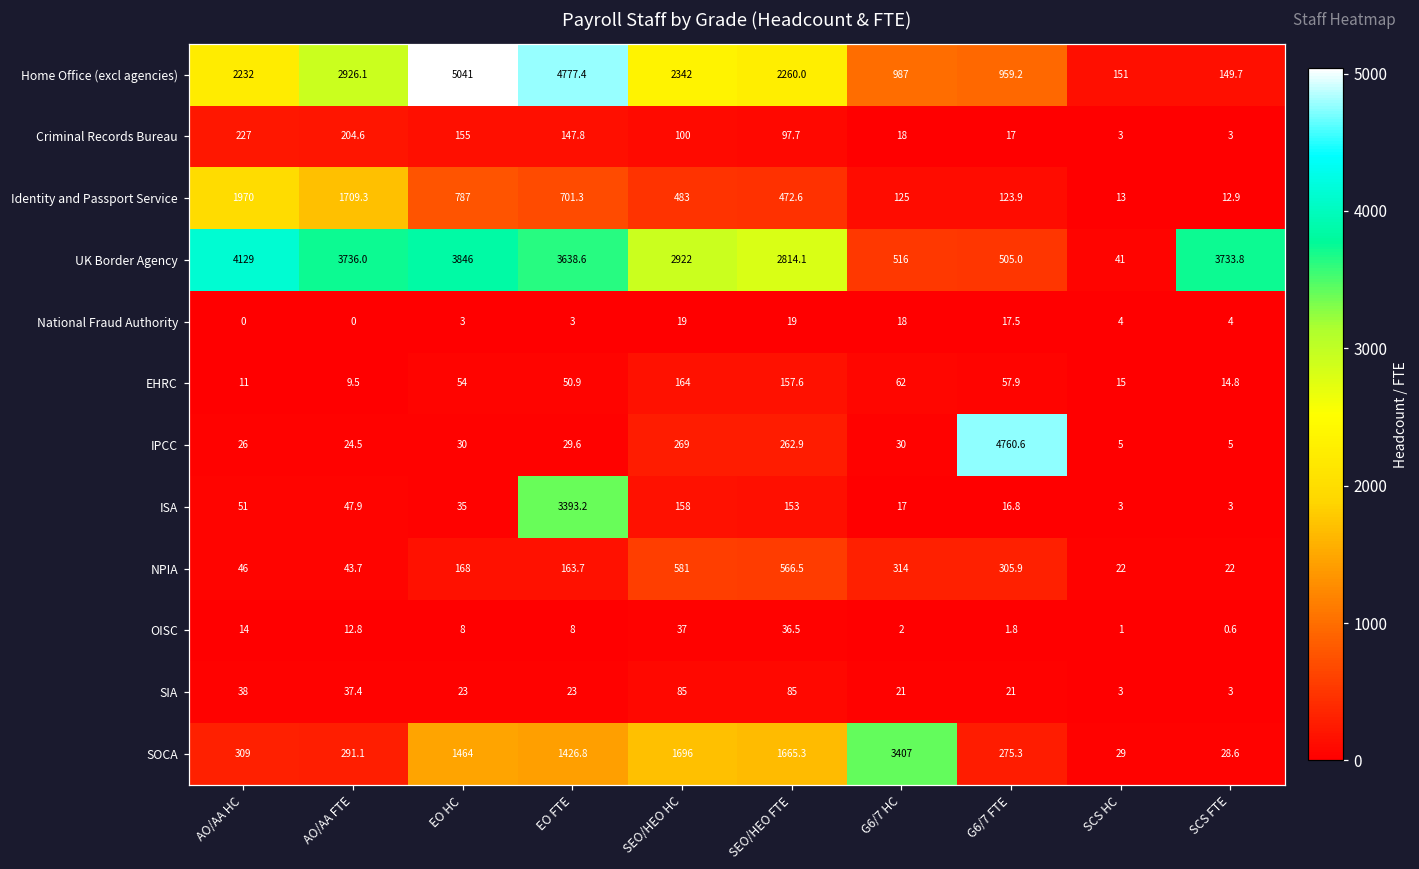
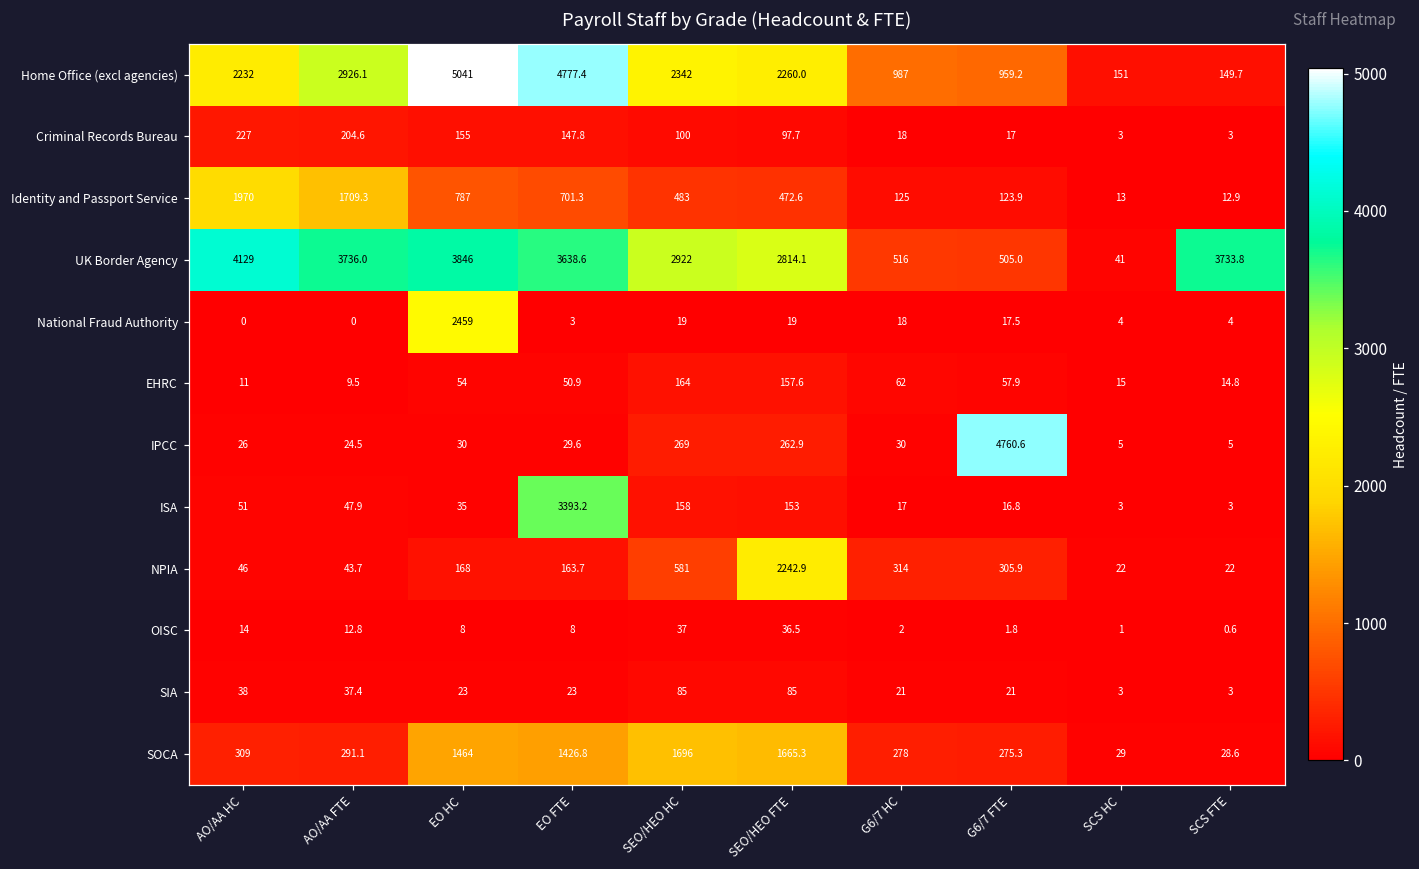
  {
    "Home Office (excl agencies)": {
      "AO/AA HC": 2232,
      "AO/AA FTE": 2926.1,
      "EO HC": 5041,
      "EO FTE": 4777.4,
      "SEO/HEO HC": 2342,
      "SEO/HEO FTE": 2260.0,
      "G6/7 HC": 987,
      "G6/7 FTE": 959.2,
      "SCS HC": 151,
      "SCS FTE": 149.7
    },
    "Criminal Records Bureau": {
      "AO/AA HC": 227,
      "AO/AA FTE": 204.6,
      "EO HC": 155,
      "EO FTE": 147.8,
      "SEO/HEO HC": 100,
      "SEO/HEO FTE": 97.7,
      "G6/7 HC": 18,
      "G6/7 FTE": 17,
      "SCS HC": 3,
      "SCS FTE": 3
    },
    "Identity and Passport Service": {
      "AO/AA HC": 1970,
      "AO/AA FTE": 1709.3,
      "EO HC": 787,
      "EO FTE": 701.3,
      "SEO/HEO HC": 483,
      "SEO/HEO FTE": 472.6,
      "G6/7 HC": 125,
      "G6/7 FTE": 123.9,
      "SCS HC": 13,
      "SCS FTE": 12.9
    },
    "UK Border Agency": {
      "AO/AA HC": 4129,
      "AO/AA FTE": 3736.0,
      "EO HC": 3846,
      "EO FTE": 3638.6,
      "SEO/HEO HC": 2922,
      "SEO/HEO FTE": 2814.1,
      "G6/7 HC": 516,
      "G6/7 FTE": 505.0,
      "SCS HC": 41,
      "SCS FTE": 3733.8
    },
    "National Fraud Authority": {
      "AO/AA HC": 0,
      "AO/AA FTE": 0,
-     "EO HC": 3,
+     "EO HC": 2459,
      "EO FTE": 3,
      "SEO/HEO HC": 19,
      "SEO/HEO FTE": 19,
      "G6/7 HC": 18,
      "G6/7 FTE": 17.5,
      "SCS HC": 4,
      "SCS FTE": 4
    },
    "EHRC": {
      "AO/AA HC": 11,
      "AO/AA FTE": 9.5,
      "EO HC": 54,
      "EO FTE": 50.9,
      "SEO/HEO HC": 164,
      "SEO/HEO FTE": 157.6,
      "G6/7 HC": 62,
      "G6/7 FTE": 57.9,
      "SCS HC": 15,
      "SCS FTE": 14.8
    },
    "IPCC": {
      "AO/AA HC": 26,
      "AO/AA FTE": 24.5,
      "EO HC": 30,
      "EO FTE": 29.6,
      "SEO/HEO HC": 269,
      "SEO/HEO FTE": 262.9,
      "G6/7 HC": 30,
      "G6/7 FTE": 4760.6,
      "SCS HC": 5,
      "SCS FTE": 5
    },
    "ISA": {
      "AO/AA HC": 51,
      "AO/AA FTE": 47.9,
      "EO HC": 35,
      "EO FTE": 3393.2,
      "SEO/HEO HC": 158,
      "SEO/HEO FTE": 153,
      "G6/7 HC": 17,
      "G6/7 FTE": 16.8,
      "SCS HC": 3,
      "SCS FTE": 3
    },
    "NPIA": {
      "AO/AA HC": 46,
      "AO/AA FTE": 43.7,
      "EO HC": 168,
      "EO FTE": 163.7,
      "SEO/HEO HC": 581,
-     "SEO/HEO FTE": 566.5,
+     "SEO/HEO FTE": 2242.9,
      "G6/7 HC": 314,
      "G6/7 FTE": 305.9,
      "SCS HC": 22,
      "SCS FTE": 22
    },
    "OISC": {
      "AO/AA HC": 14,
      "AO/AA FTE": 12.8,
      "EO HC": 8,
      "EO FTE": 8,
      "SEO/HEO HC": 37,
      "SEO/HEO FTE": 36.5,
      "G6/7 HC": 2,
      "G6/7 FTE": 1.8,
      "SCS HC": 1,
      "SCS FTE": 0.6
    },
    "SIA": {
      "AO/AA HC": 38,
      "AO/AA FTE": 37.4,
      "EO HC": 23,
      "EO FTE": 23,
      "SEO/HEO HC": 85,
      "SEO/HEO FTE": 85,
      "G6/7 HC": 21,
      "G6/7 FTE": 21,
      "SCS HC": 3,
      "SCS FTE": 3
    },
    "SOCA": {
      "AO/AA HC": 309,
      "AO/AA FTE": 291.1,
      "EO HC": 1464,
      "EO FTE": 1426.8,
      "SEO/HEO HC": 1696,
      "SEO/HEO FTE": 1665.3,
-     "G6/7 HC": 3407,
+     "G6/7 HC": 278,
      "G6/7 FTE": 275.3,
      "SCS HC": 29,
      "SCS FTE": 28.6
    }
  }
